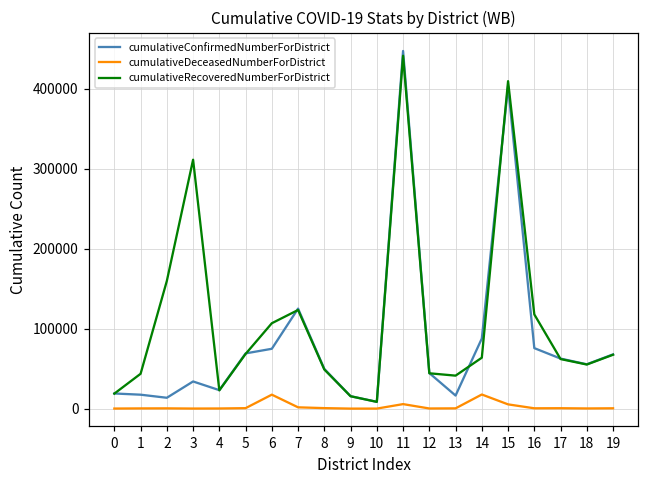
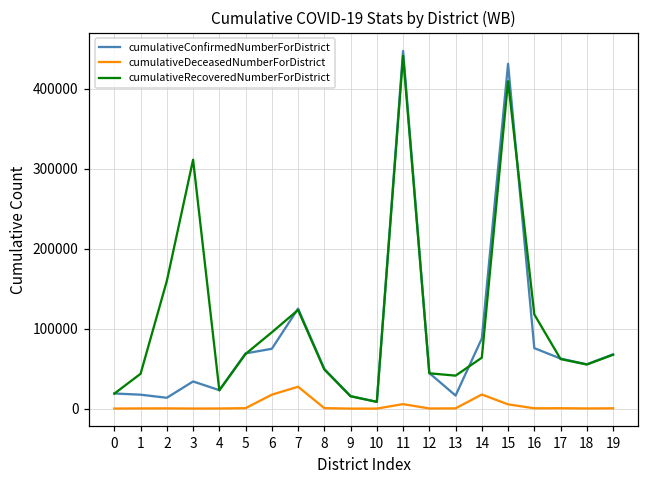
  {
    "cumulativeConfirmedNumberForDistrict": {
      "1": 20000,
      "2": 10000,
      "3": 30000,
      "6": 70000,
      "11": 450000,
      "13": 20000,
      "14": 90000,
-     "15": 400000,
+     "15": 430000,
      "16": 80000
    },
    "cumulativeDeceasedNumberForDistrict": {
      "0": 0,
      "1": 0,
      "2": 0,
      "3": 0,
      "4": 0,
      "5": 0,
      "6": 20000,
-     "7": 0,
+     "7": 30000,
      "8": 0,
      "9": 0,
      "10": 0,
      "11": 10000,
      "12": 0,
      "13": 0,
      "14": 20000,
      "15": 10000,
      "16": 0,
      "17": 0,
      "18": 0,
      "19": 0
    },
    "cumulativeRecoveredNumberForDistrict": {
      "1": 40000,
      "2": 160000,
      "3": 310000,
-     "6": 110000,
+     "6": 100000,
      "11": 440000,
      "13": 40000,
      "14": 60000,
      "15": 410000,
      "16": 120000
    }
  }
